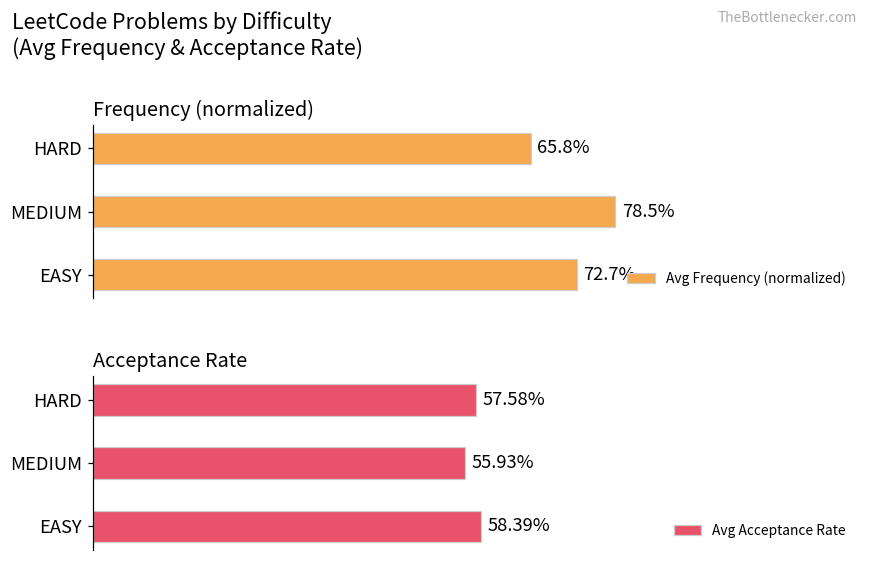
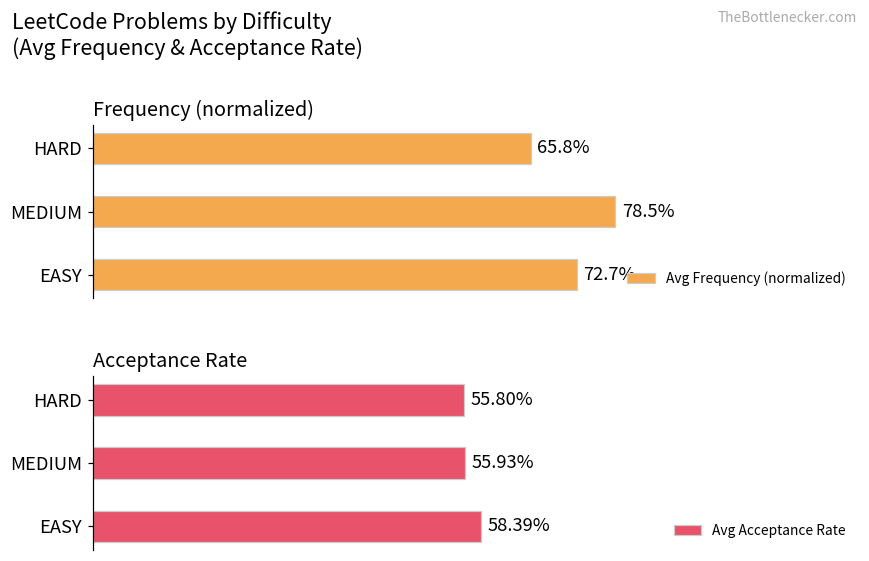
  {
    "Frequency (normalized)": {
      "HARD": "65.8%",
      "MEDIUM": "78.5%",
      "EASY": "72.7%"
    },
    "Acceptance Rate": {
-     "HARD": "57.58%",
+     "HARD": "55.80%",
      "MEDIUM": "55.93%",
      "EASY": "58.39%"
    }
  }
